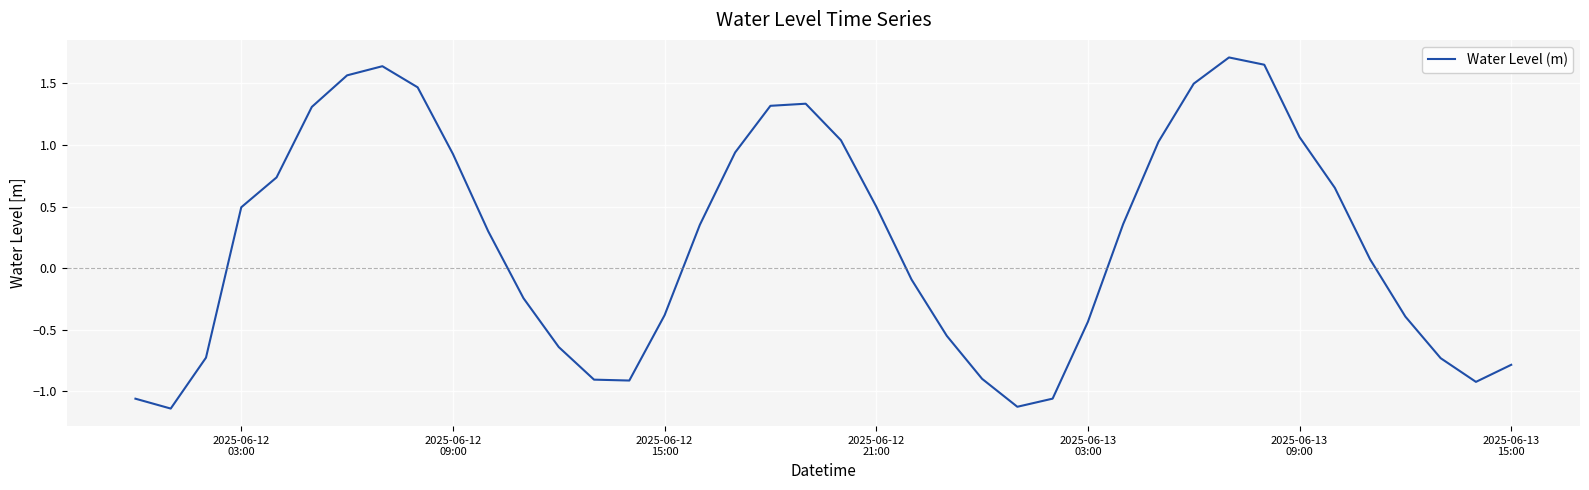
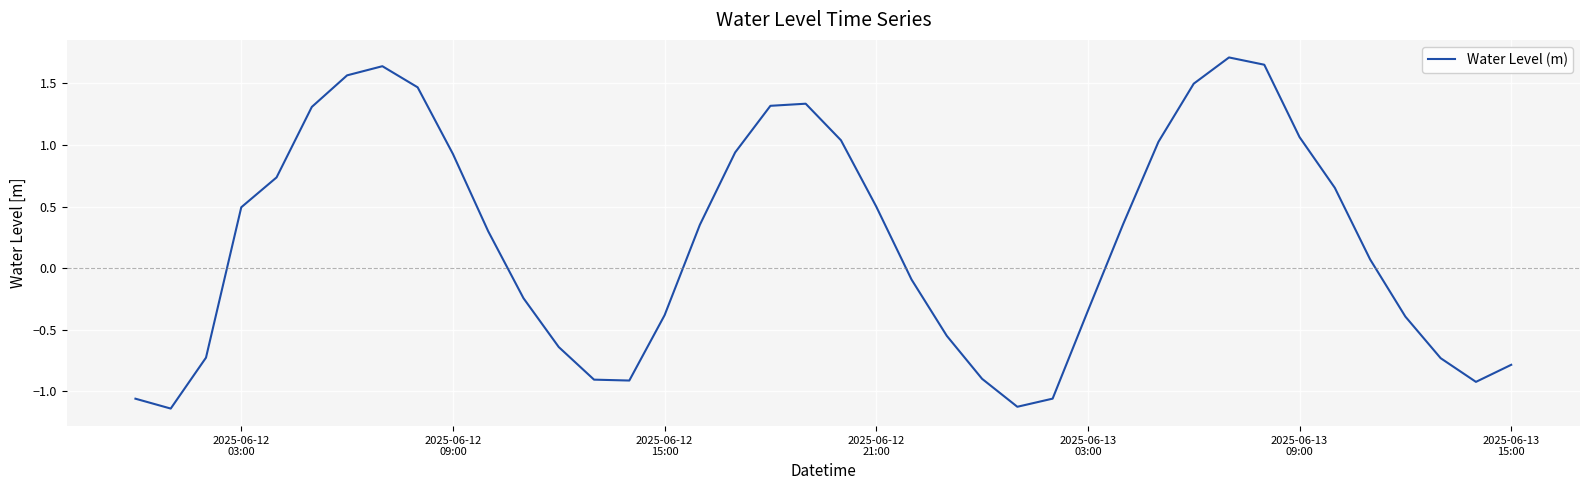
  {
    "2025-06-12 03:00": 0.49,
    "2025-06-12 09:00": 0.93,
    "2025-06-12 15:00": -0.38,
    "2025-06-12 21:00": 0.50,
-   "2025-06-13 03:00": -0.44,
+   "2025-06-13 03:00": -0.35,
    "2025-06-13 09:00": 1.06,
    "2025-06-13 15:00": -0.78
  }
